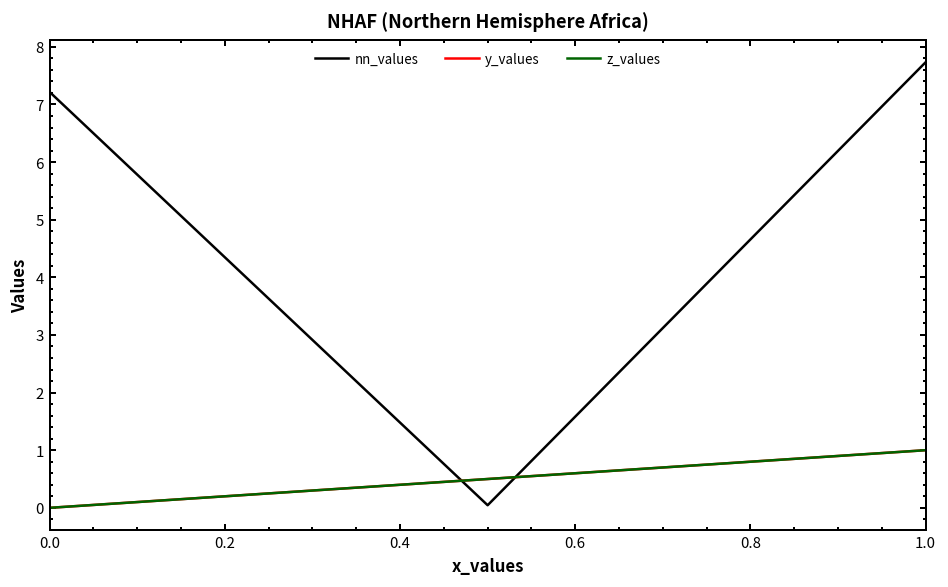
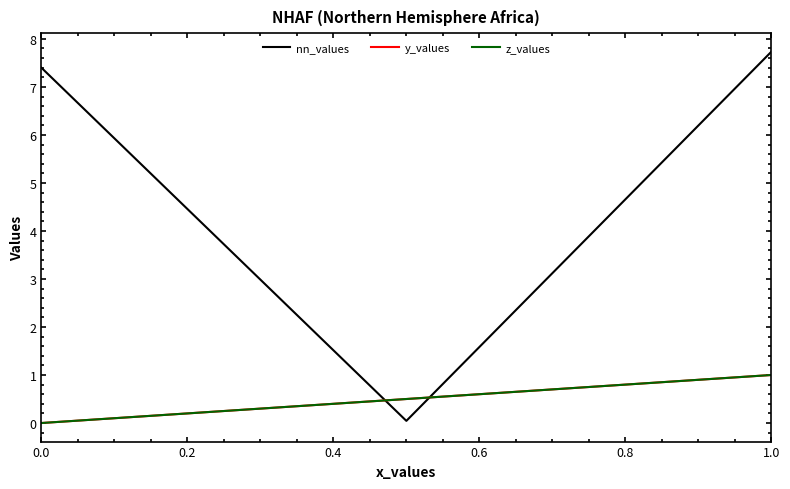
  {
    "nn_values": {
-     "0.0": 7.2,
+     "0.0": 7.4,
      "1.0": 7.7
    },
    "z_values": {
      "0.0": 0.0,
      "1.0": 1.0
    }
  }
